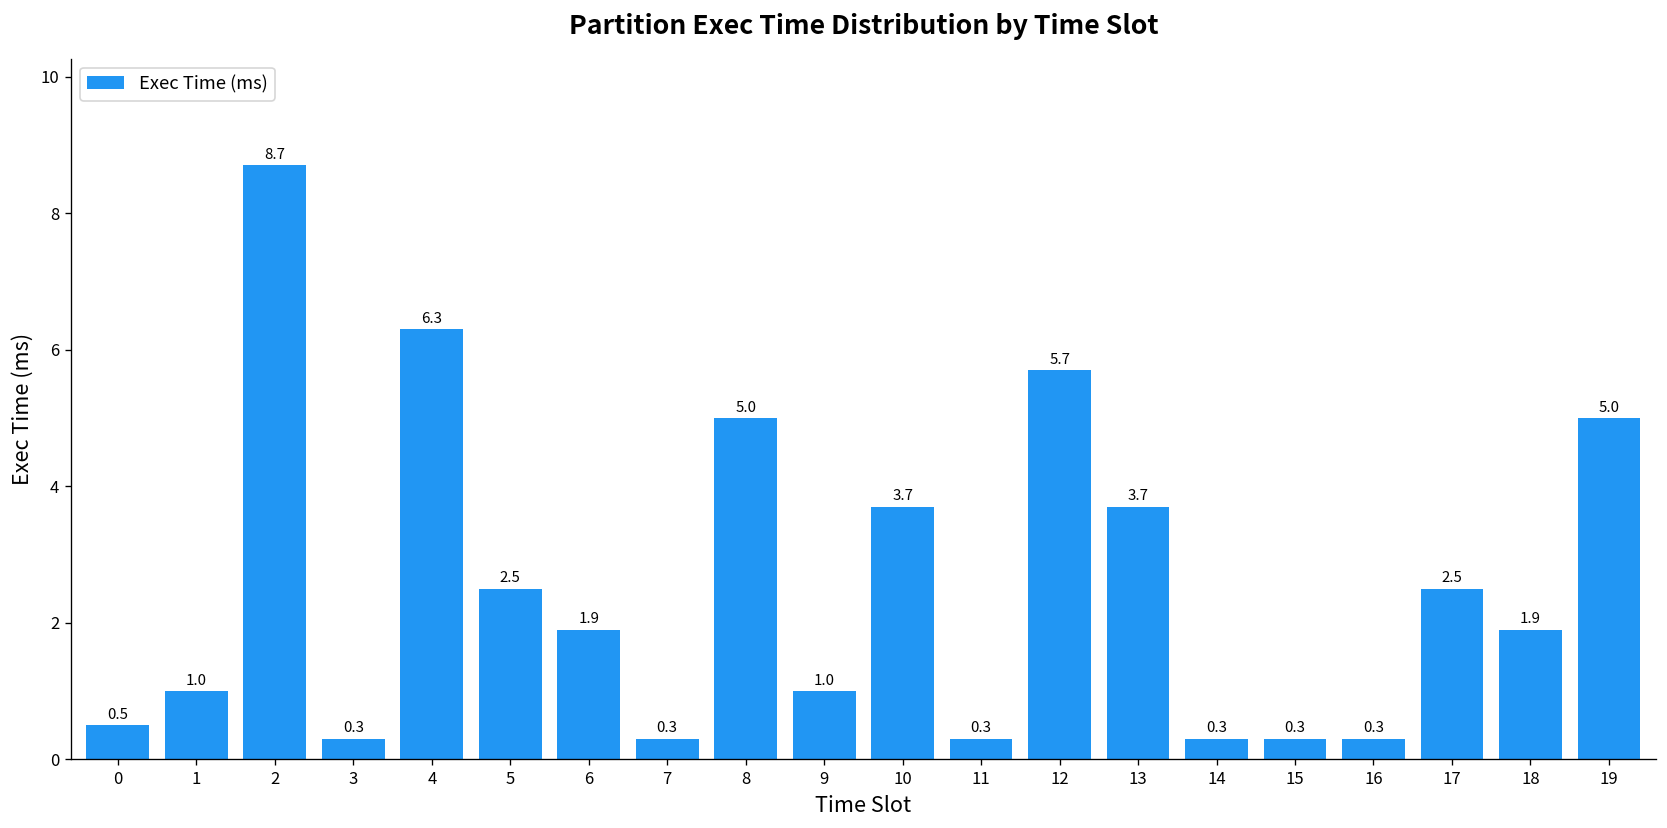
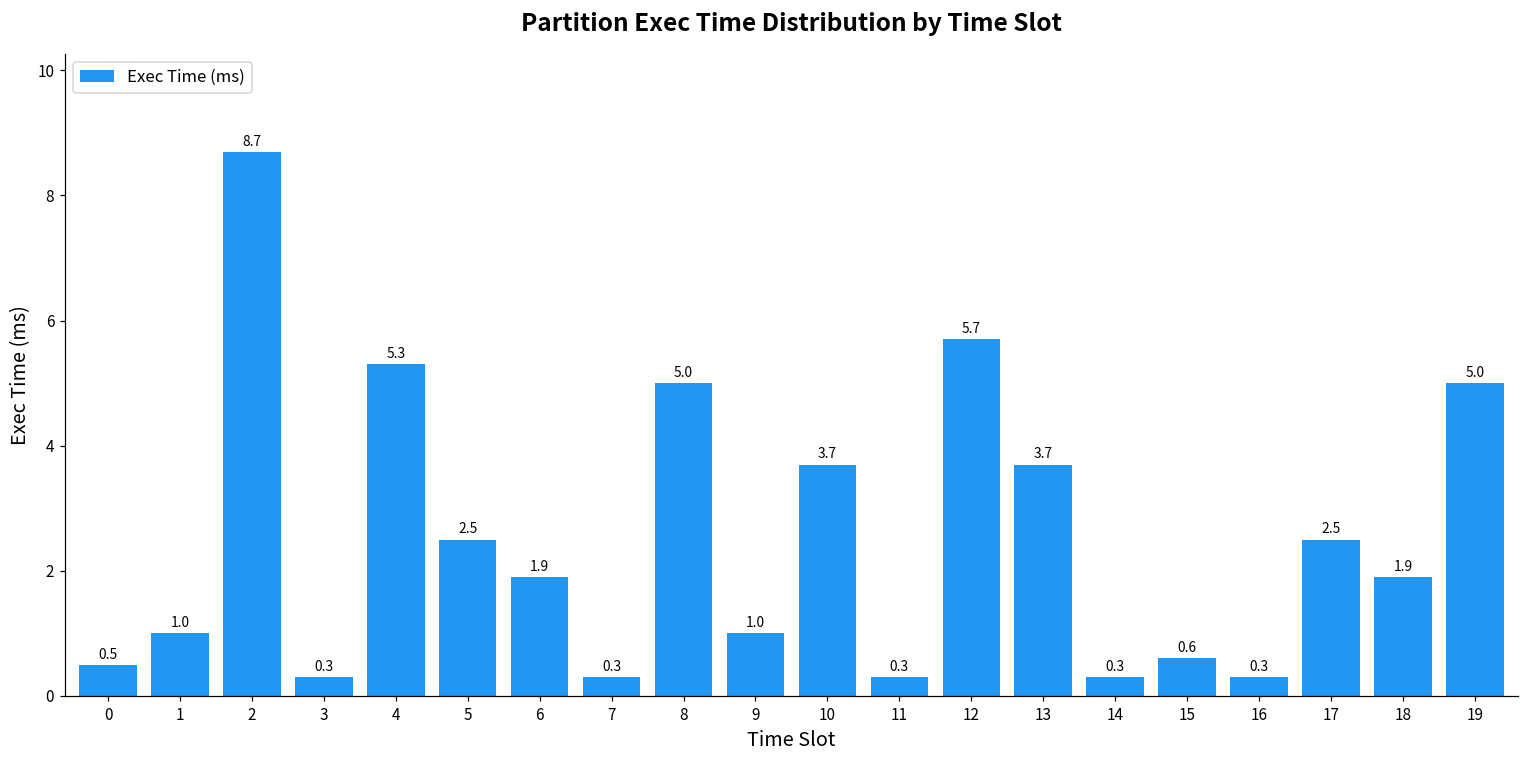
  {
    "0": 0.5,
    "1": 1.0,
    "2": 8.7,
    "3": 0.3,
-   "4": 6.3,
+   "4": 5.3,
    "5": 2.5,
    "6": 1.9,
    "7": 0.3,
    "8": 5.0,
    "9": 1.0,
    "10": 3.7,
    "11": 0.3,
    "12": 5.7,
    "13": 3.7,
    "14": 0.3,
-   "15": 0.3,
+   "15": 0.6,
    "16": 0.3,
    "17": 2.5,
    "18": 1.9,
    "19": 5.0
  }
